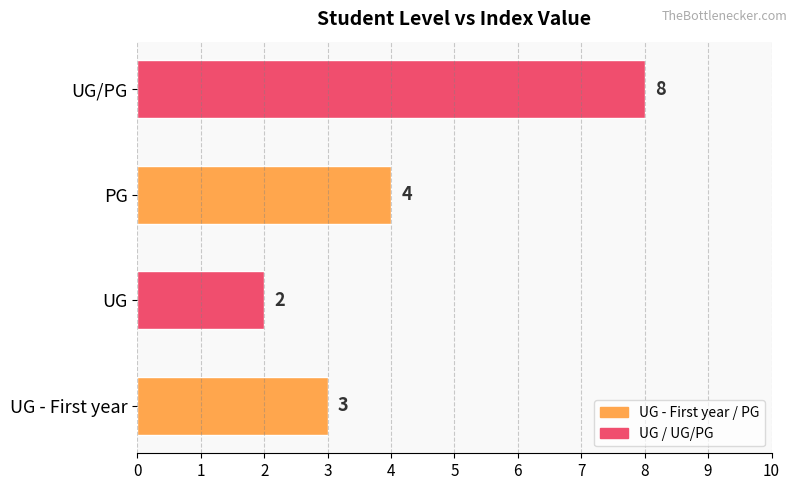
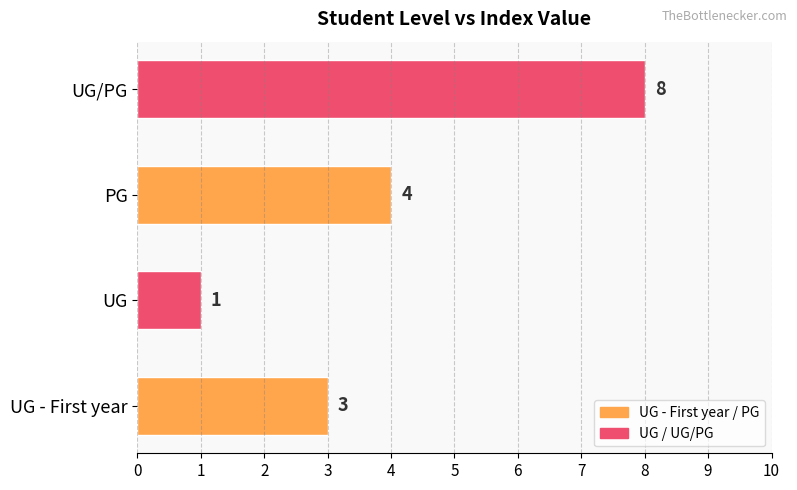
  {
    "UG/PG": 8,
    "PG": 4,
-   "UG": 2,
+   "UG": 1,
    "UG - First year": 3
  }
